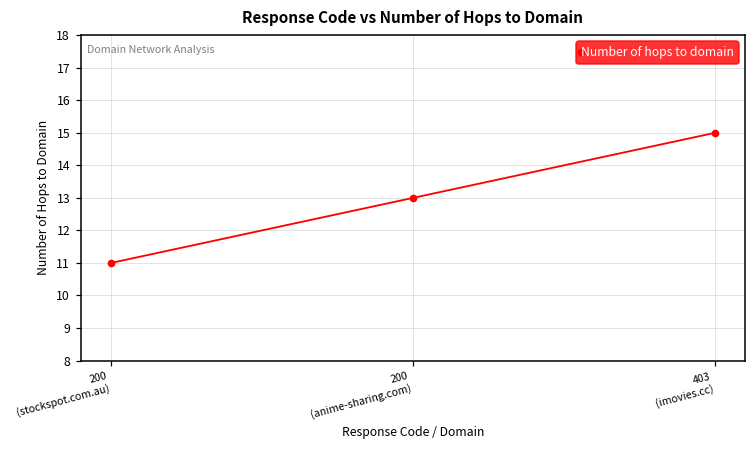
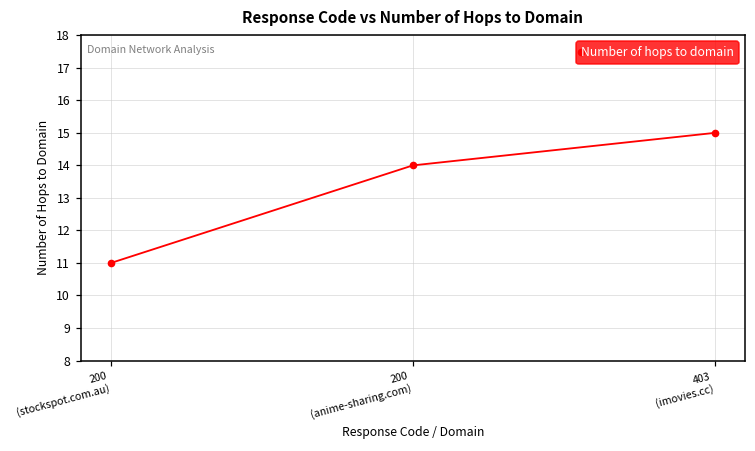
  {
    "200 (stockspot.com.au)": 11,
-   "200 (anime-sharing.com)": 13,
+   "200 (anime-sharing.com)": 14,
    "403 (imovies.cc)": 15
  }
